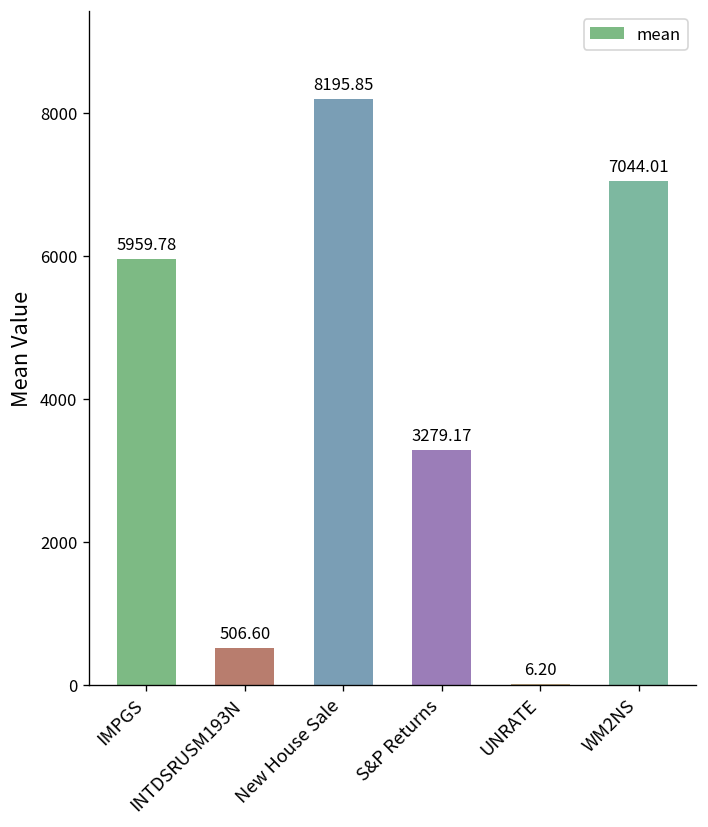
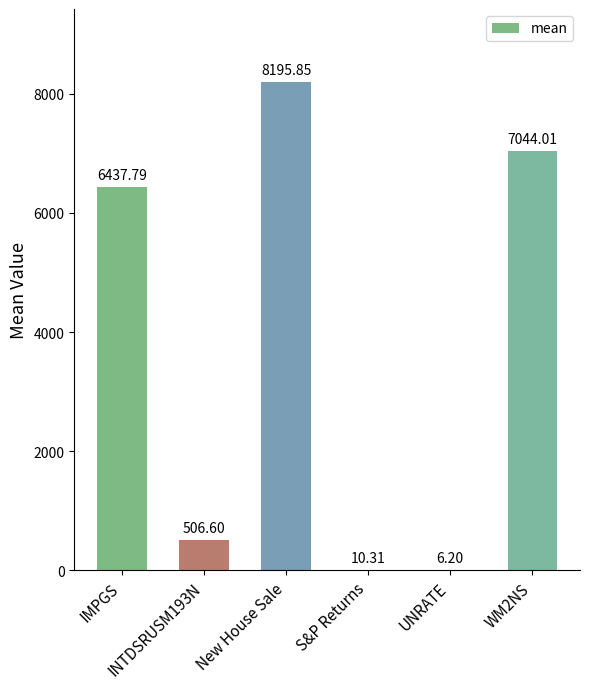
  {
-   "IMPGS": 5959.78,
+   "IMPGS": 6437.79,
    "INTDSRUSM193N": 506.60,
    "New House Sale": 8195.85,
-   "S&P Returns": 3279.17,
+   "S&P Returns": 10.31,
    "UNRATE": 6.20,
    "WM2NS": 7044.01
  }
